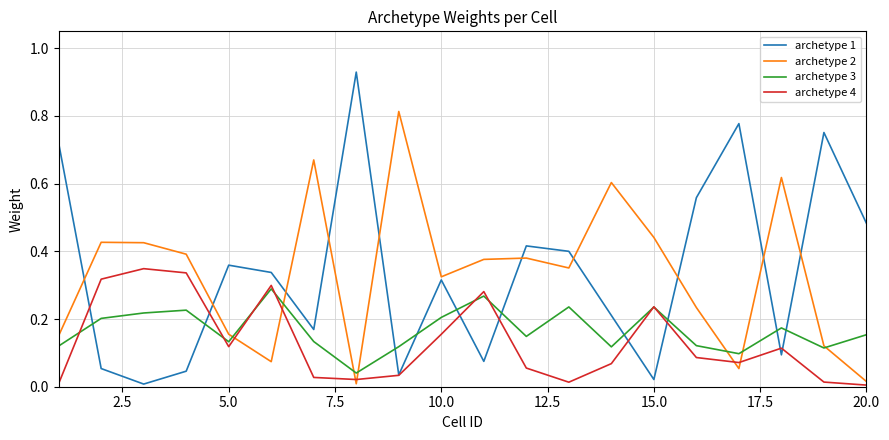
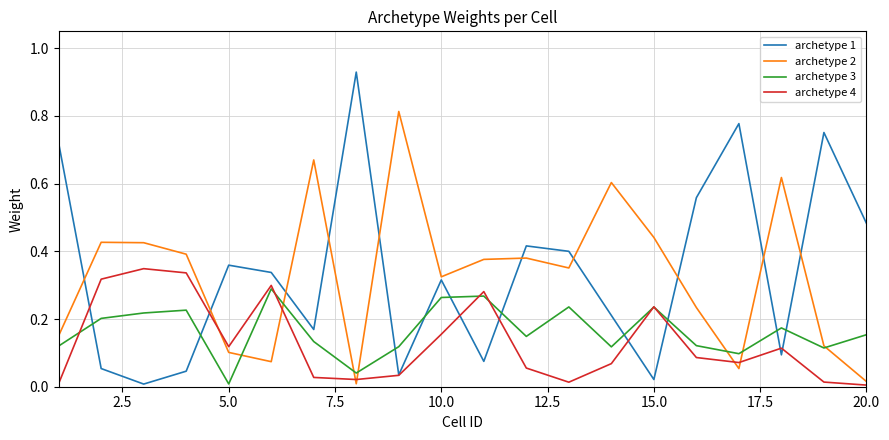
  {
    "archetype 1": {
      "5.0": 0.36,
      "10.0": 0.32,
      "15.0": 0.02,
      "20.0": 0.48
    },
    "archetype 2": {
-     "5.0": 0.16,
+     "5.0": 0.10,
      "10.0": 0.32,
      "15.0": 0.44,
      "20.0": 0.02
    },
    "archetype 3": {
-     "5.0": 0.13,
-     "10.0": 0.20,
+     "5.0": 0.01,
+     "10.0": 0.26,
      "20.0": 0.15
    },
    "archetype 4": {
      "5.0": 0.12,
      "10.0": 0.15,
      "20.0": 0.00
    }
  }
